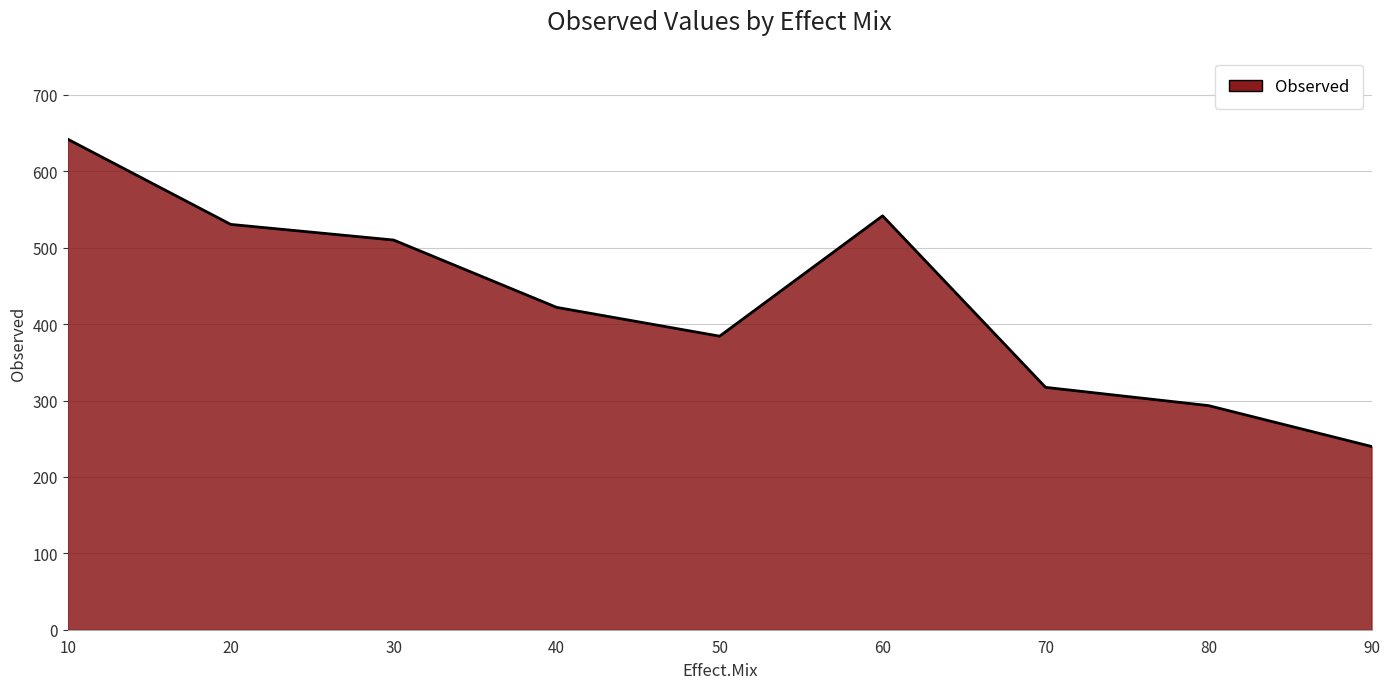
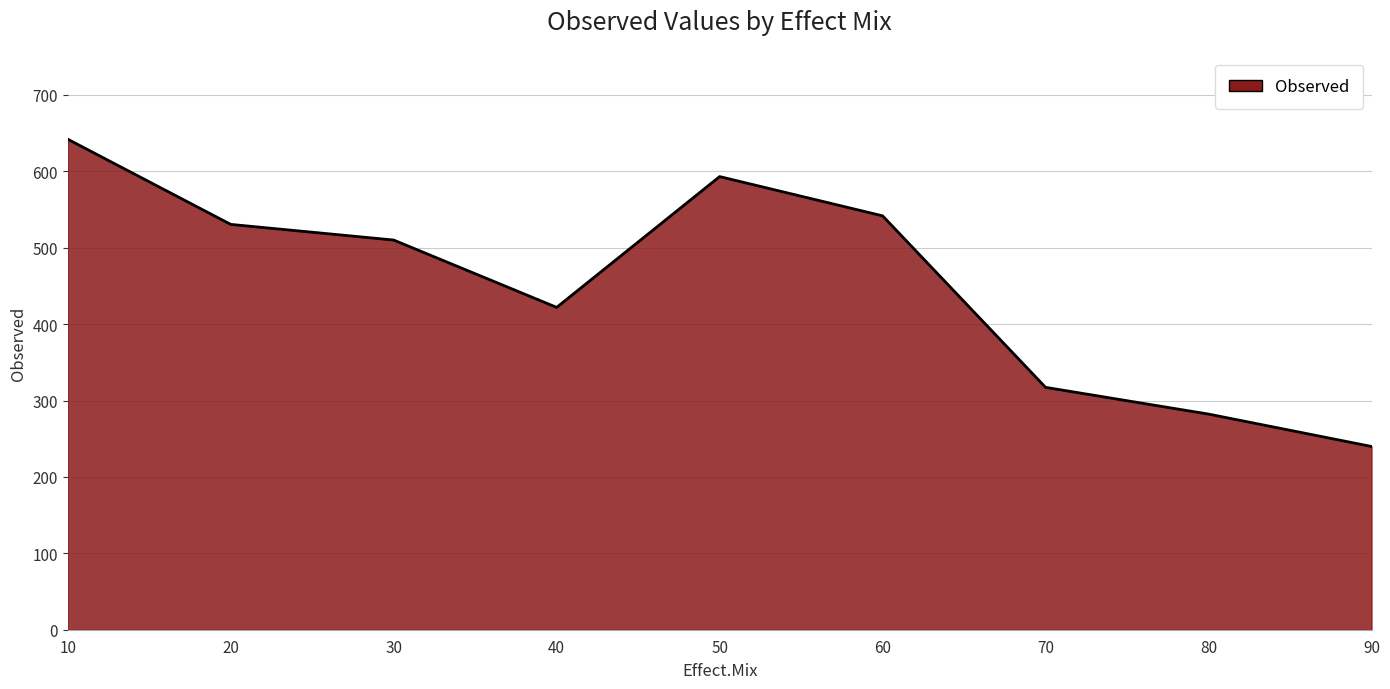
  {
    "10": 640,
    "20": 530,
    "30": 510,
    "40": 420,
-   "50": 380,
+   "50": 590,
    "60": 540,
    "70": 320,
-   "80": 290,
+   "80": 280,
    "90": 240
  }
